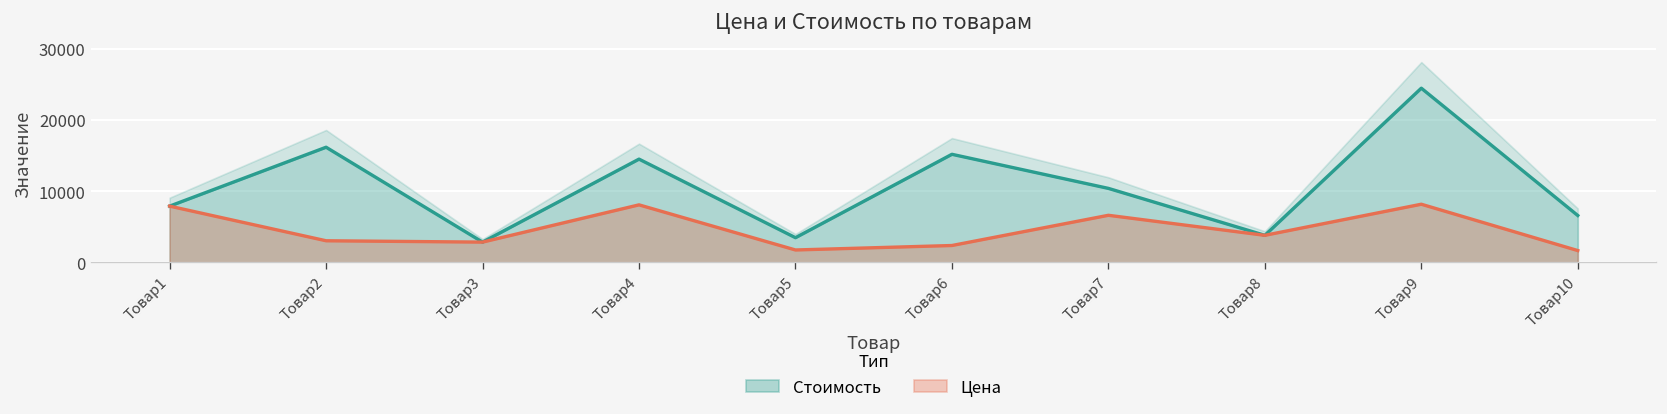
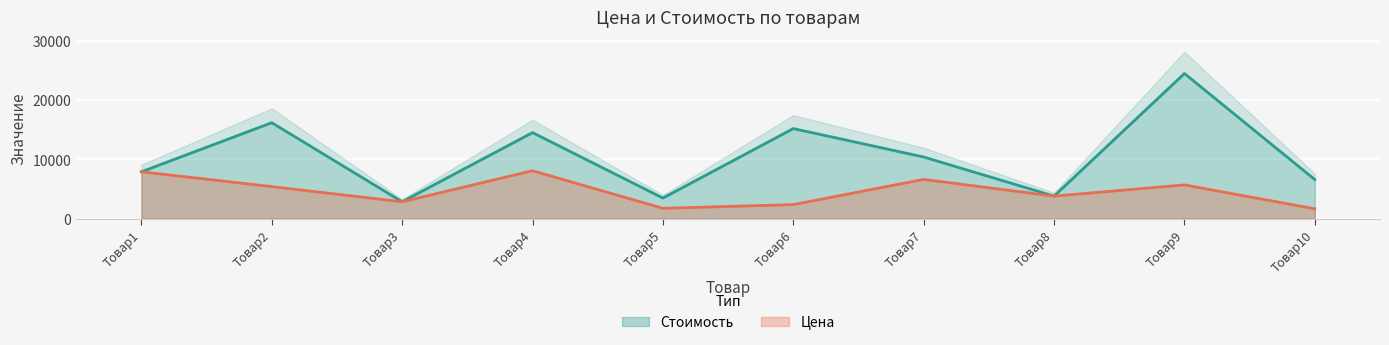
  {
    "Цена": {
-     "Товар2": 3000,
+     "Товар2": 5000,
      "Товар4": 8000,
      "Товар5": 2000,
      "Товар6": 2000,
      "Товар7": 7000,
-     "Товар9": 8000,
+     "Товар9": 6000,
      "Товар10": 2000
    }
  }
